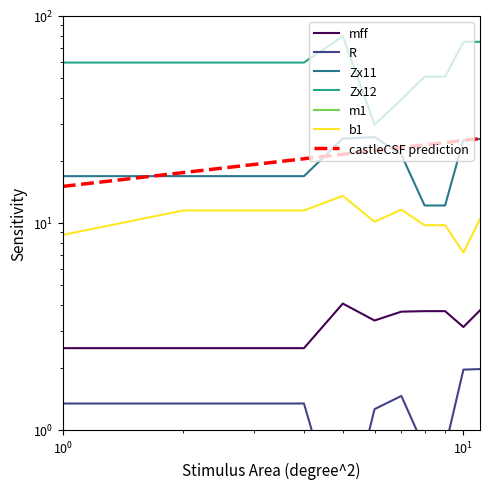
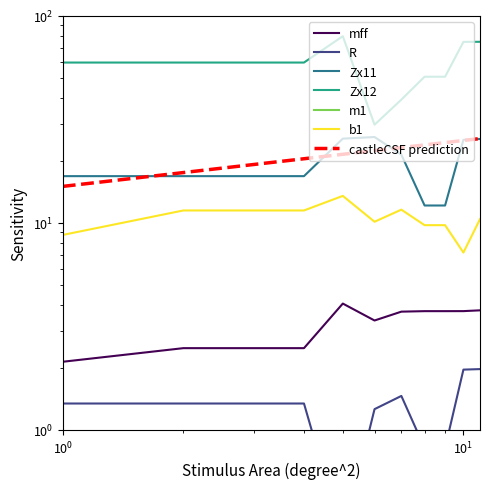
  {
    "mff": {
-     "10^0": 2.5,
-     "10^1": 3.1
+     "10^0": 2.1,
+     "10^1": 3.7
    },
    "b1": {
      "10^0": 8.7,
      "10^1": 7.2
    },
    "castleCSF prediction": {
      "10^0": 15
    }
  }
